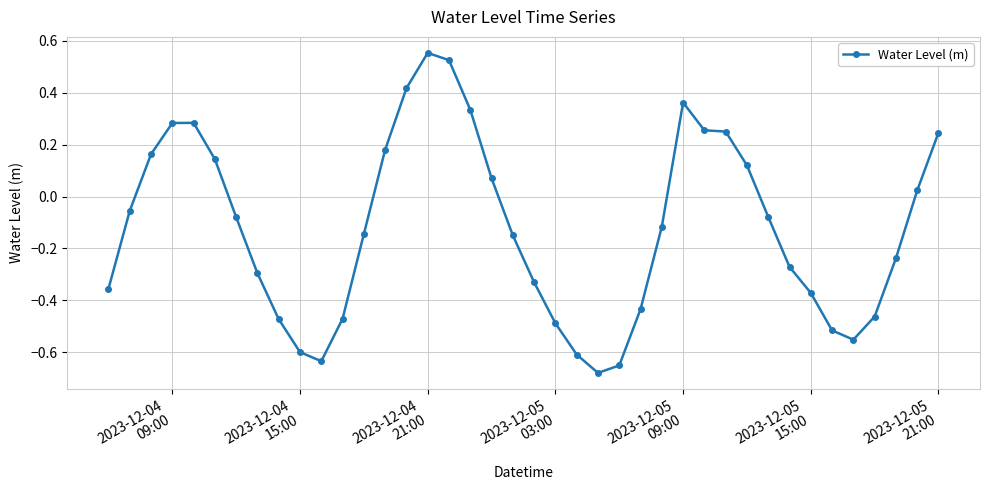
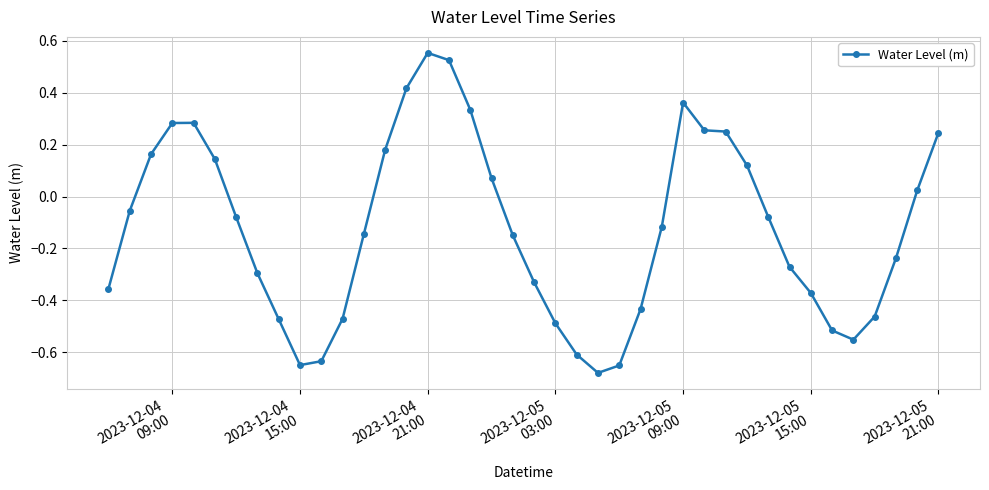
  {
    "2023-12-04 09:00": 0.28,
-   "2023-12-04 15:00": -0.60,
+   "2023-12-04 15:00": -0.65,
    "2023-12-04 21:00": 0.55,
    "2023-12-05 03:00": -0.49,
    "2023-12-05 09:00": 0.36,
    "2023-12-05 15:00": -0.37,
    "2023-12-05 21:00": 0.25
  }
